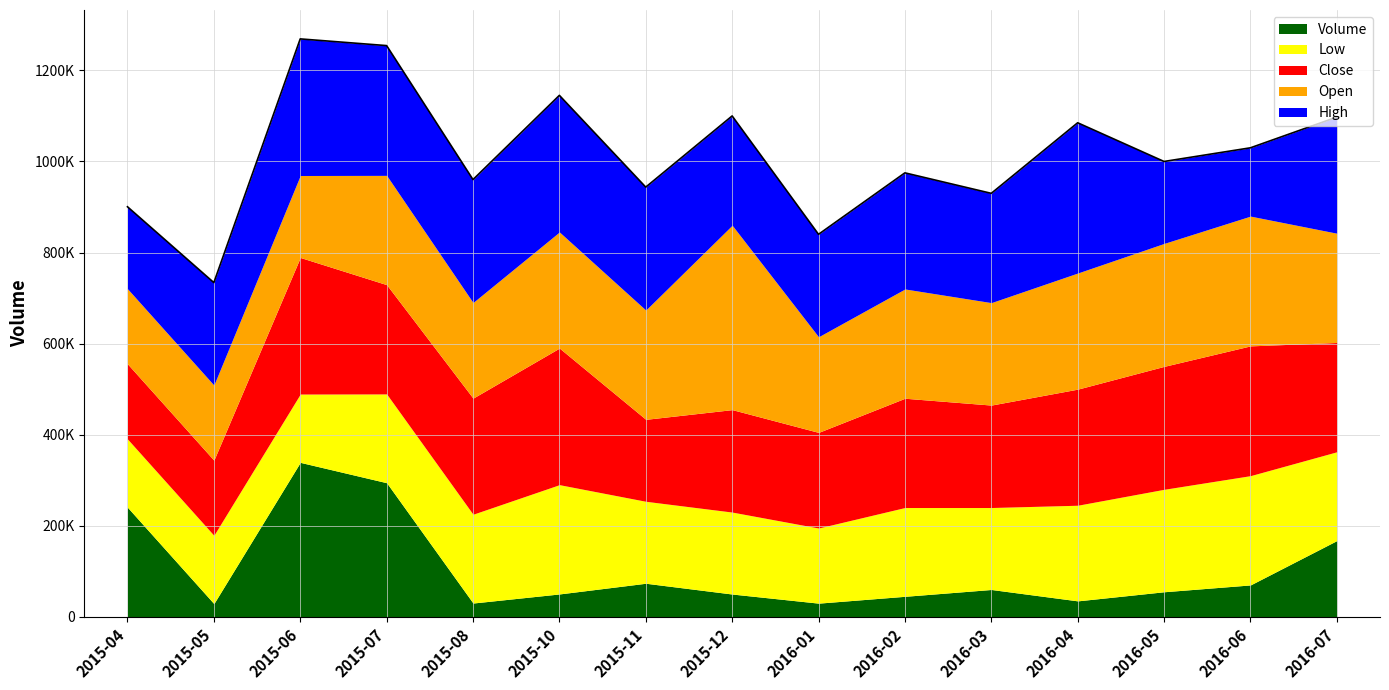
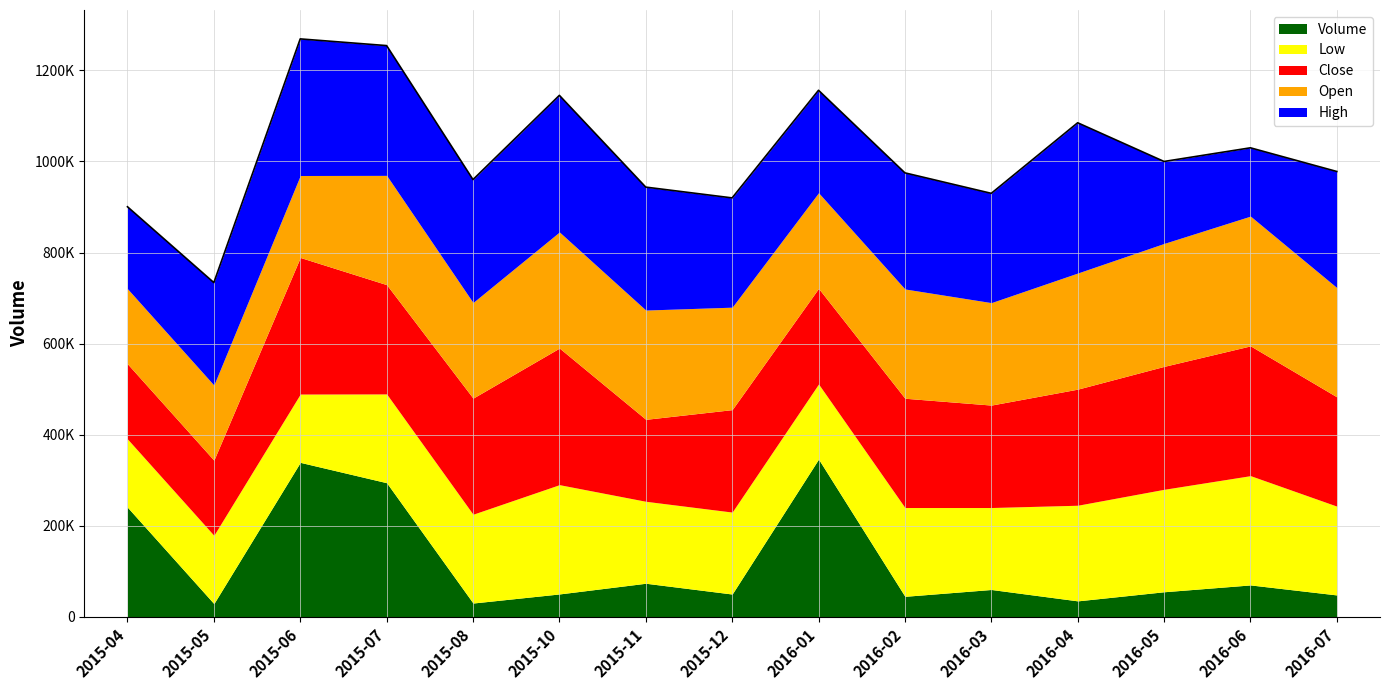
  {
    "Volume": {
-     "2016-01": 30000,
-     "2016-07": 170000
+     "2016-01": 350000,
+     "2016-07": 50000
    },
    "Open": {
-     "2015-12": 410000
+     "2015-12": 230000
    },
    "High": {
      "2015-04": 180000,
      "2015-05": 230000,
      "2015-06": 300000,
      "2015-07": 290000,
      "2015-08": 270000,
      "2015-10": 300000,
      "2015-11": 270000,
      "2015-12": 240000,
      "2016-01": 230000,
      "2016-02": 260000,
      "2016-03": 240000,
      "2016-04": 330000,
      "2016-05": 180000,
      "2016-06": 150000
    }
  }
